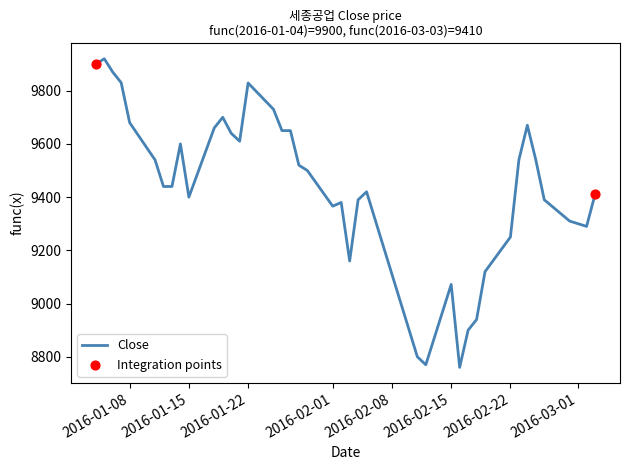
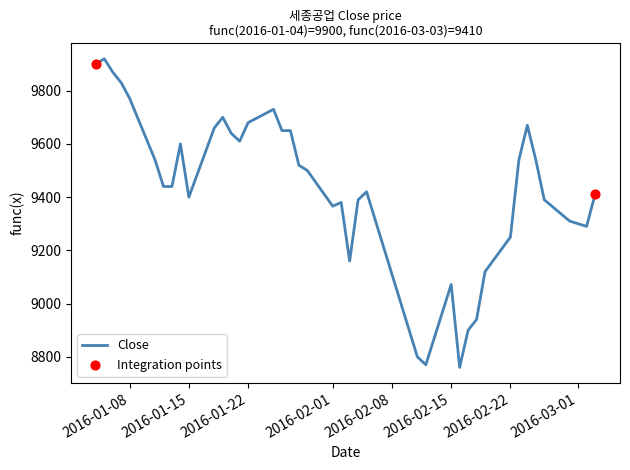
  {
    "Close": {
-     "2016-01-08": 9680,
+     "2016-01-08": 9770,
      "2016-01-15": 9400,
-     "2016-01-22": 9830,
+     "2016-01-22": 9680,
      "2016-02-01": 9370,
      "2016-02-15": 9070,
      "2016-02-22": 9250
    }
  }
